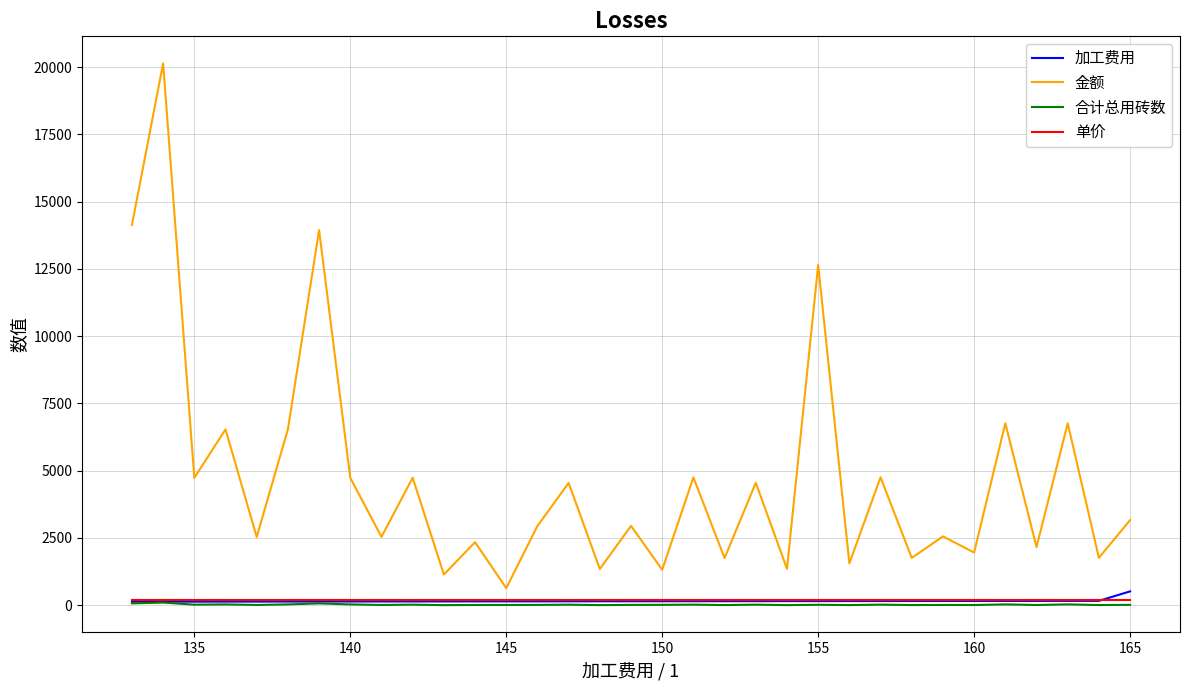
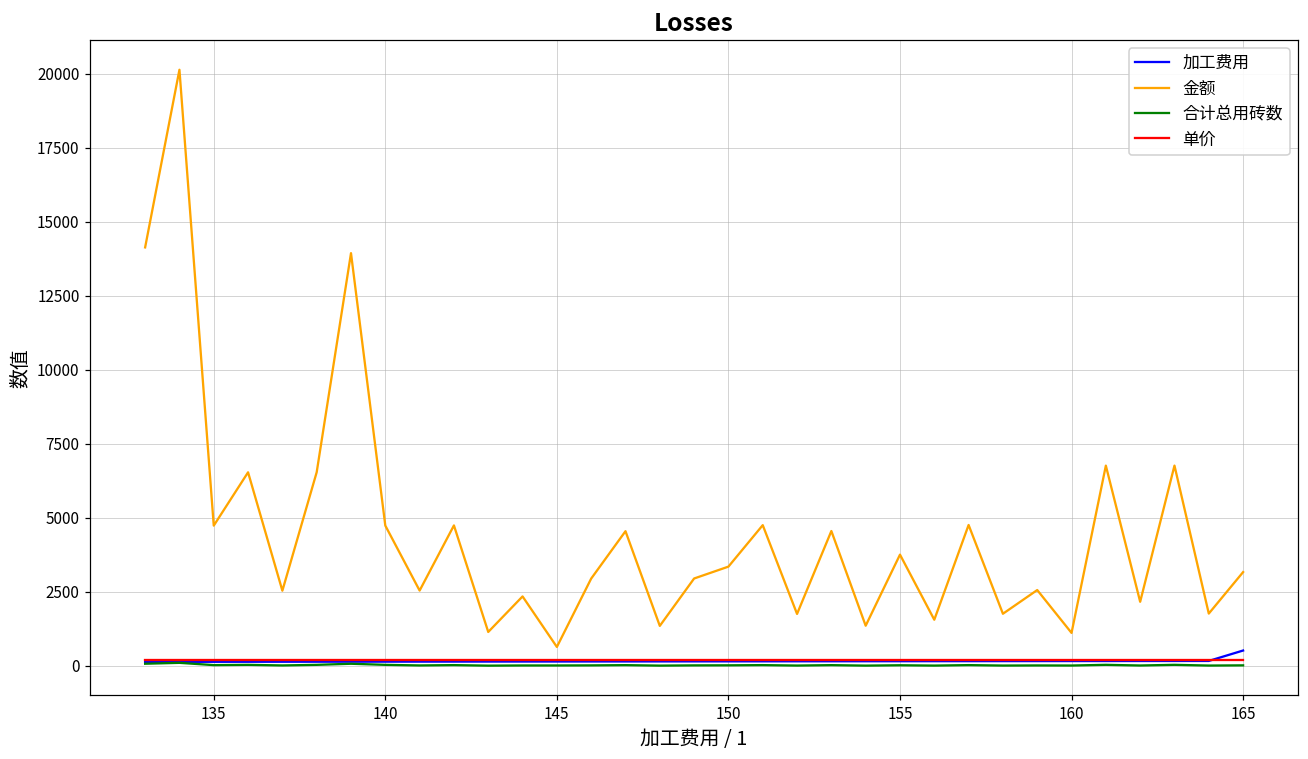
  {
    "加工费用": {
      "165": 500
    },
    "金额": {
      "135": 4700,
      "140": 4700,
      "145": 600,
-     "150": 1300,
-     "155": 12600,
-     "160": 2000,
+     "150": 3400,
+     "155": 3800,
+     "160": 1100,
      "165": 3200
    },
    "合计总用砖数": {
      "135": 0,
      "140": 0,
      "145": 0,
      "150": 0,
      "155": 0,
      "160": 0,
      "165": 0
    },
    "单价": {
      "165": 200
    }
  }
